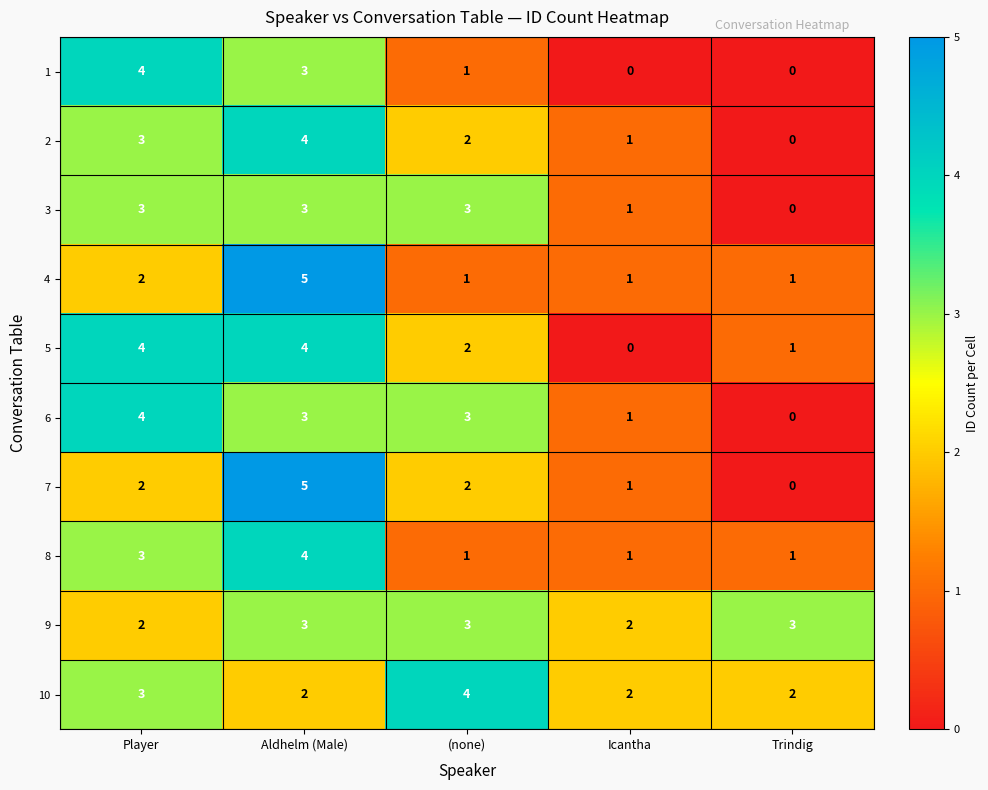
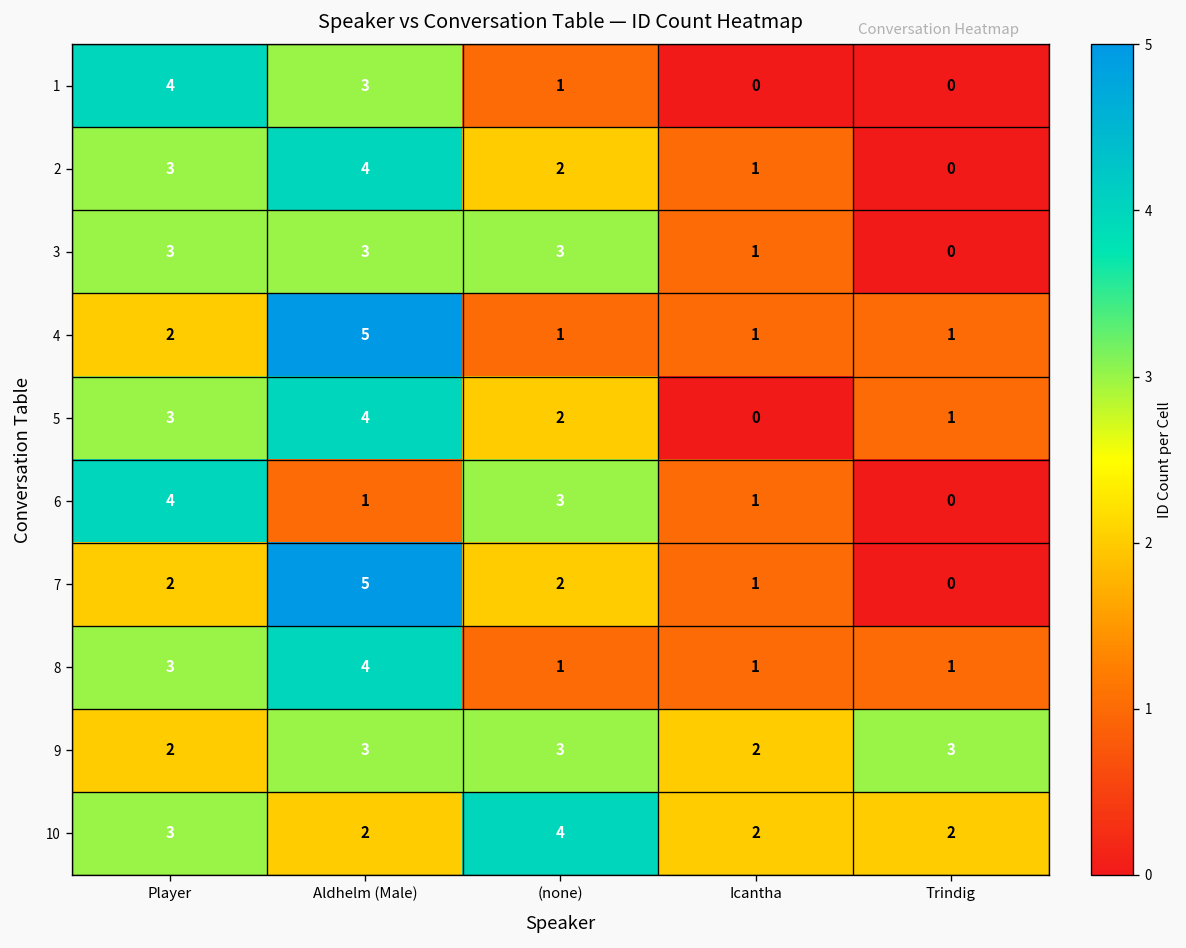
  {
    "1": {
      "Player": 4,
      "Aldhelm (Male)": 3,
      "(none)": 1,
      "Icantha": 0,
      "Trindig": 0
    },
    "2": {
      "Player": 3,
      "Aldhelm (Male)": 4,
      "(none)": 2,
      "Icantha": 1,
      "Trindig": 0
    },
    "3": {
      "Player": 3,
      "Aldhelm (Male)": 3,
      "(none)": 3,
      "Icantha": 1,
      "Trindig": 0
    },
    "4": {
      "Player": 2,
      "Aldhelm (Male)": 5,
      "(none)": 1,
      "Icantha": 1,
      "Trindig": 1
    },
    "5": {
-     "Player": 4,
+     "Player": 3,
      "Aldhelm (Male)": 4,
      "(none)": 2,
      "Icantha": 0,
      "Trindig": 1
    },
    "6": {
      "Player": 4,
-     "Aldhelm (Male)": 3,
+     "Aldhelm (Male)": 1,
      "(none)": 3,
      "Icantha": 1,
      "Trindig": 0
    },
    "7": {
      "Player": 2,
      "Aldhelm (Male)": 5,
      "(none)": 2,
      "Icantha": 1,
      "Trindig": 0
    },
    "8": {
      "Player": 3,
      "Aldhelm (Male)": 4,
      "(none)": 1,
      "Icantha": 1,
      "Trindig": 1
    },
    "9": {
      "Player": 2,
      "Aldhelm (Male)": 3,
      "(none)": 3,
      "Icantha": 2,
      "Trindig": 3
    },
    "10": {
      "Player": 3,
      "Aldhelm (Male)": 2,
      "(none)": 4,
      "Icantha": 2,
      "Trindig": 2
    }
  }
